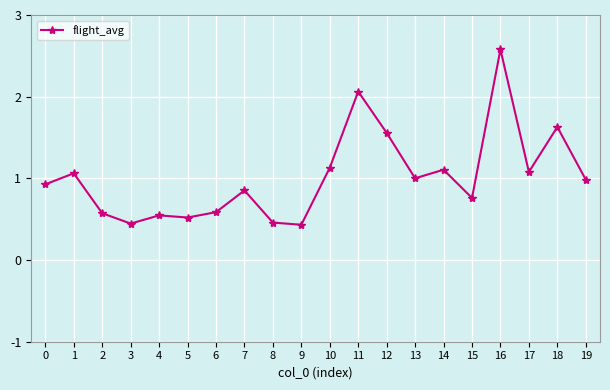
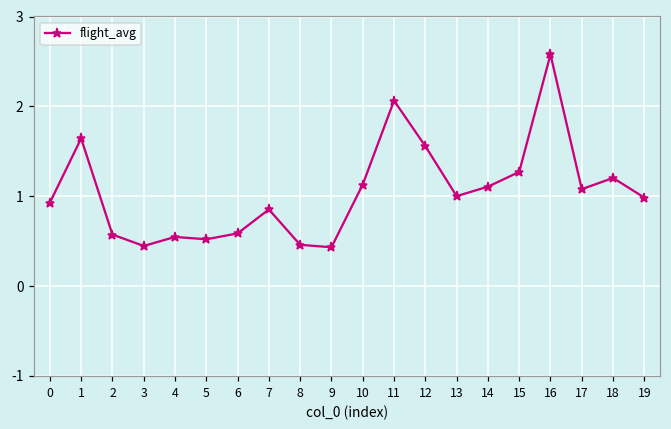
  {
    "0": 0.9,
-   "1": 1.1,
+   "1": 1.6,
    "2": 0.6,
    "3": 0.4,
    "4": 0.5,
    "5": 0.5,
    "6": 0.6,
    "7": 0.9,
    "8": 0.5,
    "9": 0.4,
    "10": 1.1,
    "11": 2.1,
    "12": 1.6,
    "13": 1.0,
    "14": 1.1,
-   "15": 0.8,
+   "15": 1.3,
    "16": 2.6,
    "17": 1.1,
-   "18": 1.6,
+   "18": 1.2,
    "19": 1.0
  }
